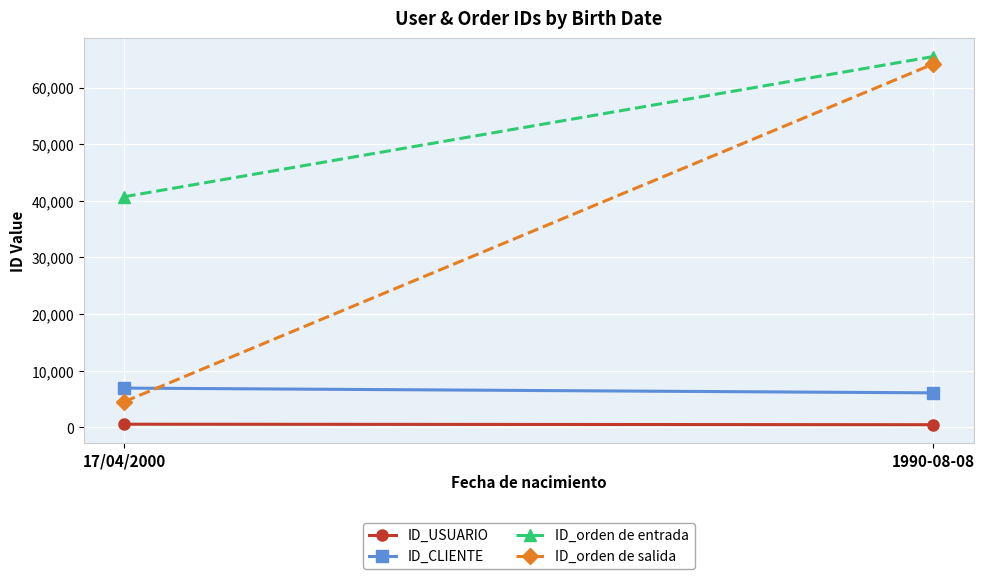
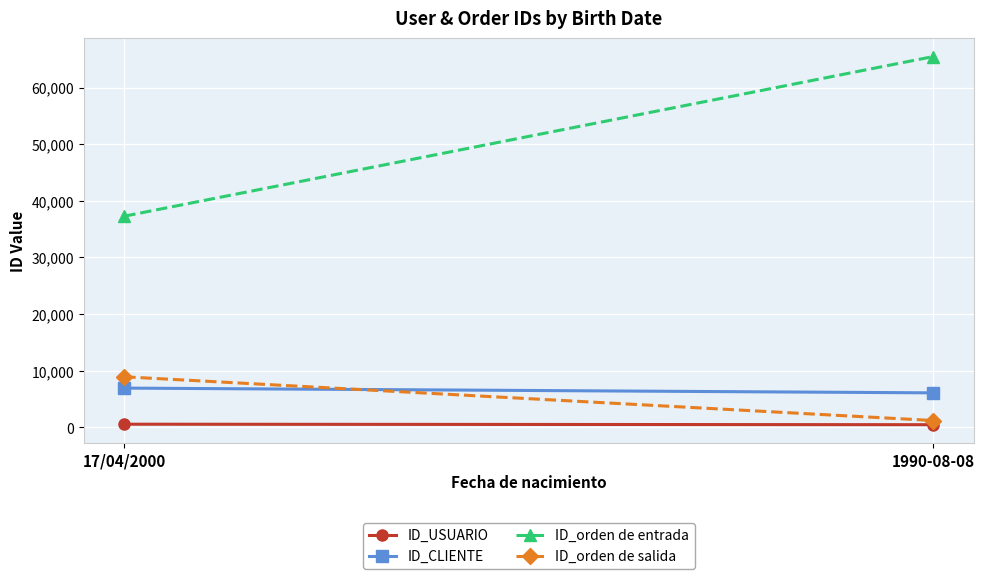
  {
    "ID_USUARIO": {
      "17/04/2000": "1,000",
      "1990-08-08": "0"
    },
    "ID_CLIENTE": {
      "17/04/2000": "7,000",
      "1990-08-08": "6,000"
    },
    "ID_orden de entrada": {
-     "17/04/2000": "41,000",
+     "17/04/2000": "37,000",
      "1990-08-08": "65,000"
    },
    "ID_orden de salida": {
-     "17/04/2000": "5,000",
-     "1990-08-08": "64,000"
+     "17/04/2000": "9,000",
+     "1990-08-08": "1,000"
    }
  }
